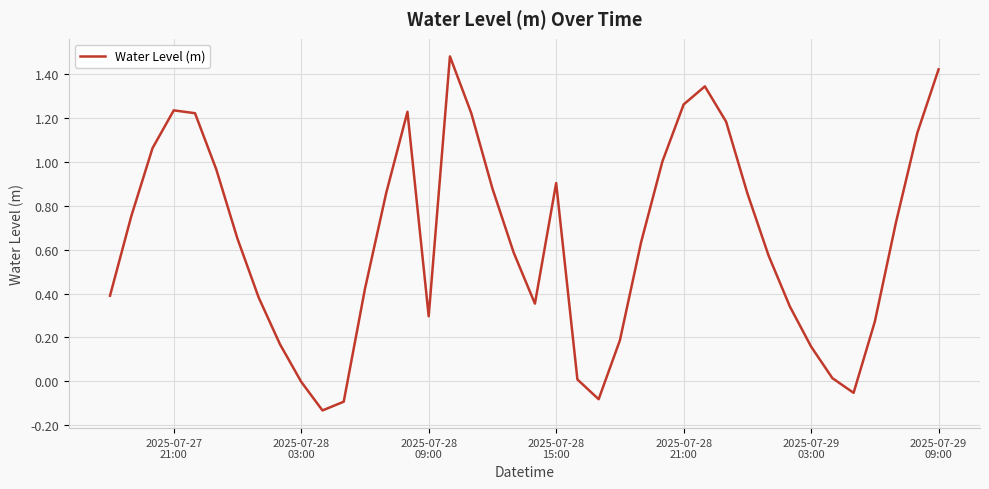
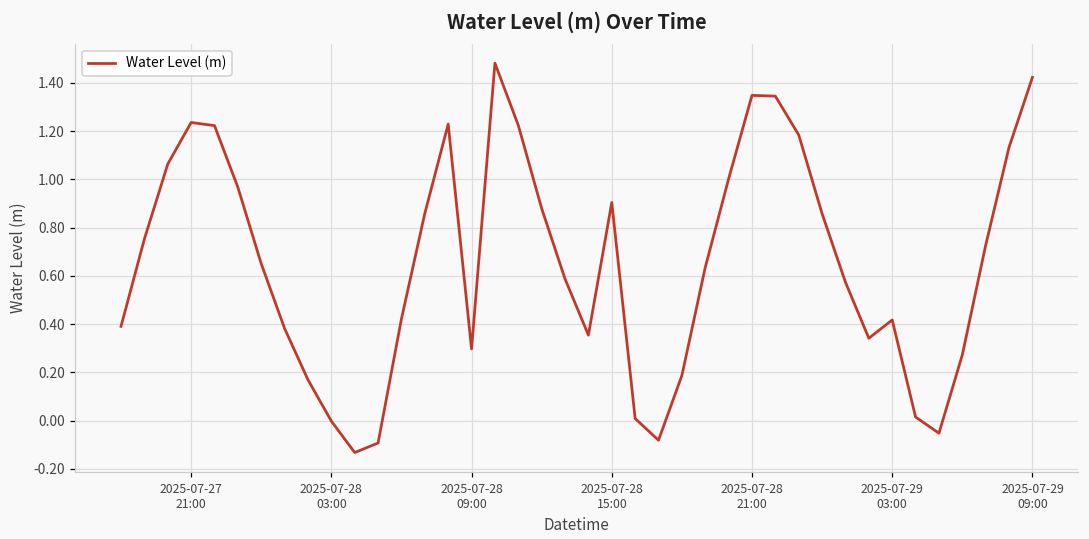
  {
    "2025-07-27 21:00": 1.24,
    "2025-07-28 03:00": 0.00,
    "2025-07-28 09:00": 0.30,
    "2025-07-28 15:00": 0.90,
-   "2025-07-28 21:00": 1.26,
-   "2025-07-29 03:00": 0.16,
+   "2025-07-28 21:00": 1.35,
+   "2025-07-29 03:00": 0.42,
    "2025-07-29 09:00": 1.42
  }
